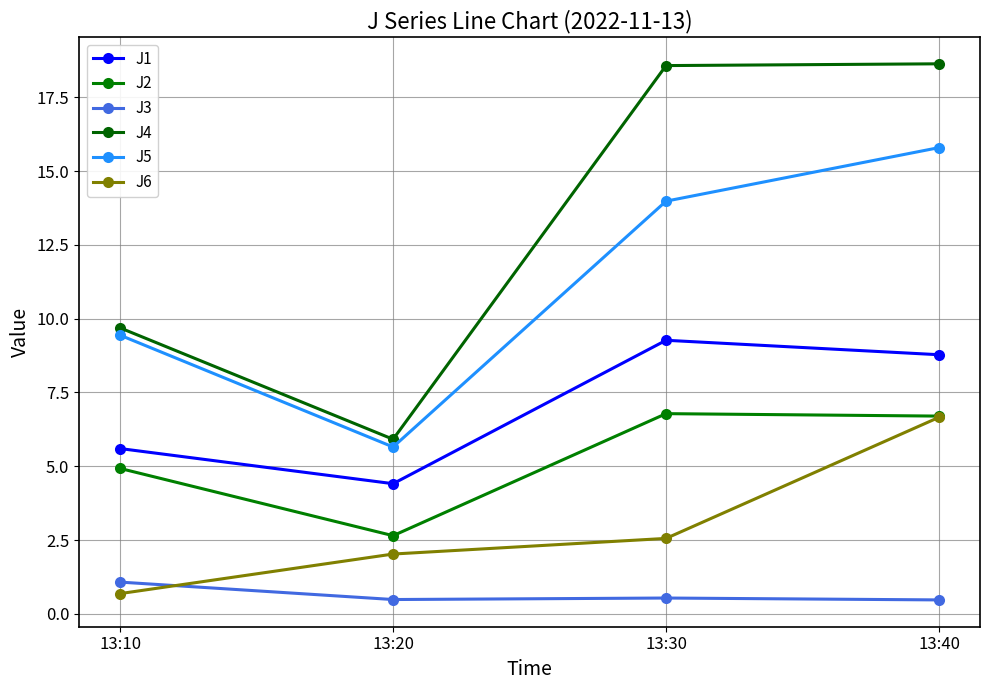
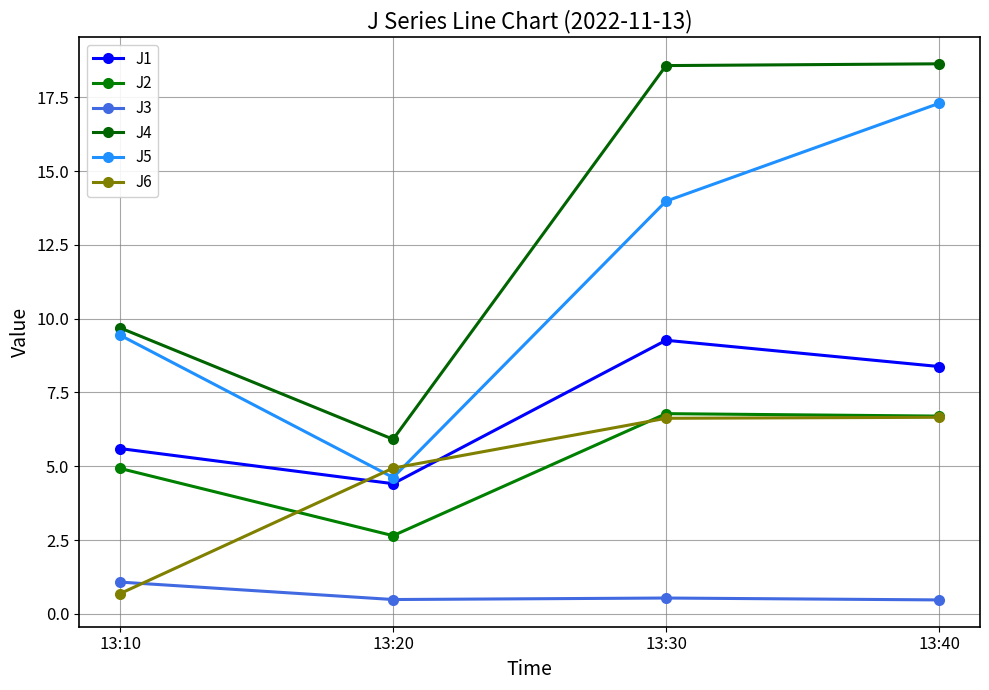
  {
    "J1": {
      "13:10": 5.6,
      "13:20": 4.4,
      "13:30": 9.3,
-     "13:40": 8.8
+     "13:40": 8.4
    },
    "J3": {
      "13:10": 1.1,
      "13:20": 0.5,
      "13:30": 0.5,
      "13:40": 0.5
    },
    "J5": {
      "13:10": 9.4,
-     "13:20": 5.7,
+     "13:20": 4.6,
      "13:30": 14.0,
-     "13:40": 15.8
+     "13:40": 17.3
    },
    "J6": {
      "13:10": 0.7,
-     "13:20": 2.0,
-     "13:30": 2.6
+     "13:20": 4.9,
+     "13:30": 6.6
    }
  }
